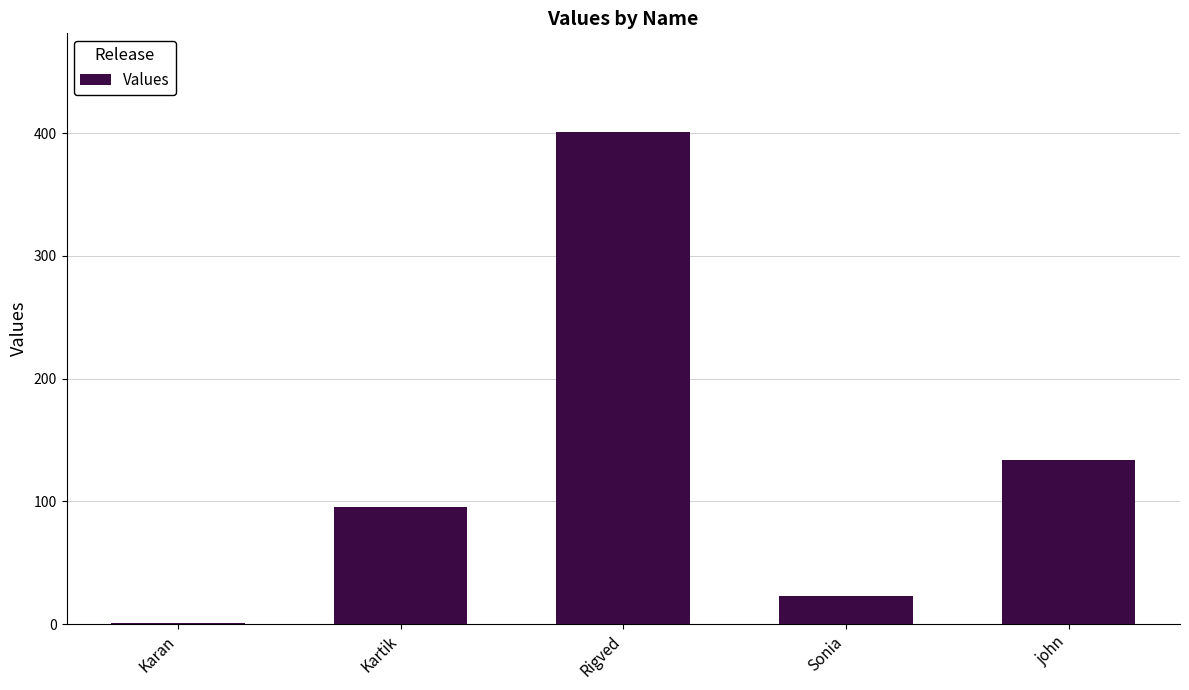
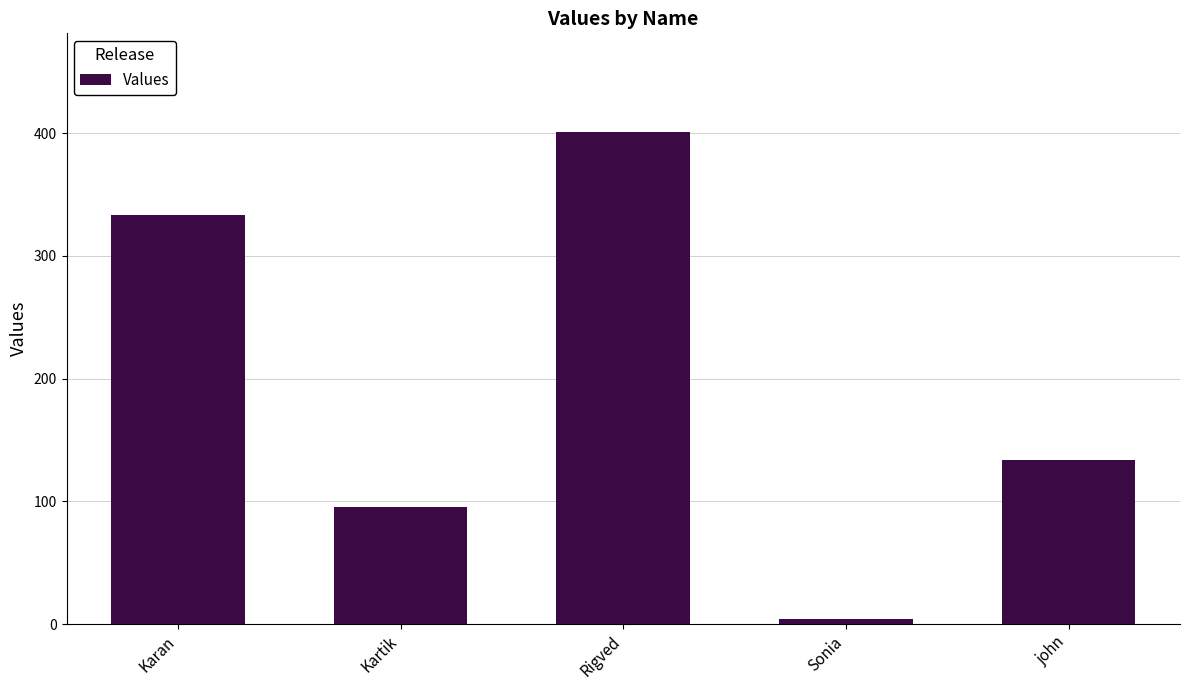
  {
-   "Karan": 1,
+   "Karan": 333,
    "Kartik": 95,
    "Rigved": 401,
-   "Sonia": 23,
+   "Sonia": 4,
    "john": 134
  }
